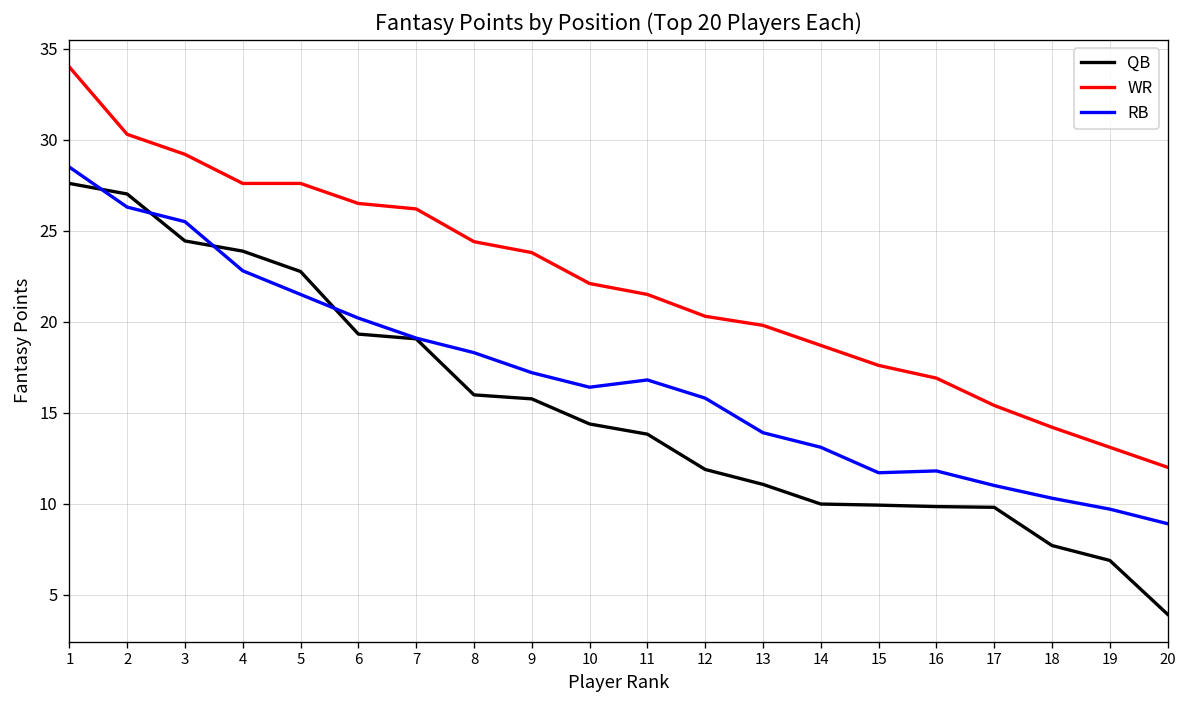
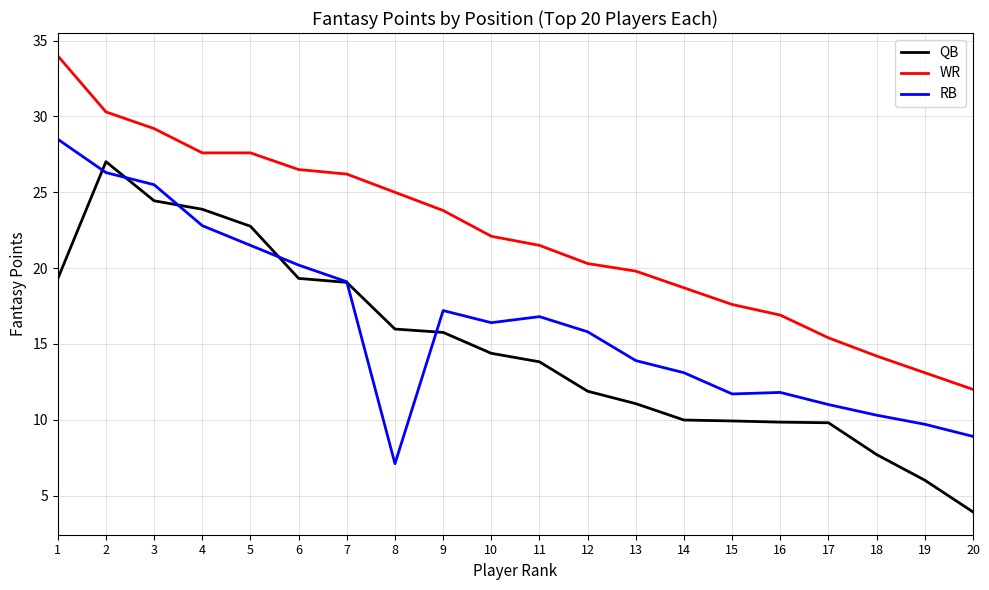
  {
    "QB": {
-     "1": 27.6,
+     "1": 19.3,
      "2": 27.0,
      "3": 24.4,
      "4": 23.9,
      "5": 22.8,
      "6": 19.3,
      "8": 16.0,
      "9": 15.8,
      "10": 14.4,
      "11": 13.8,
      "12": 11.9,
      "13": 11.1,
      "14": 10.0,
      "15": 9.9,
      "16": 9.8,
      "17": 9.8,
      "18": 7.7,
-     "19": 6.9,
+     "19": 6.0,
      "20": 3.9
    },
    "WR": {
      "1": 34.0,
      "2": 30.3,
      "3": 29.2,
      "4": 27.6,
      "5": 27.6,
      "6": 26.5,
      "7": 26.2,
-     "8": 24.4,
+     "8": 25.0,
      "9": 23.8,
      "10": 22.1,
      "11": 21.5,
      "12": 20.3,
      "13": 19.8,
      "14": 18.7,
      "15": 17.6,
      "16": 16.9,
      "17": 15.4,
      "18": 14.2,
      "19": 13.1,
      "20": 12.0
    },
    "RB": {
      "1": 28.5,
      "2": 26.3,
      "3": 25.5,
      "4": 22.8,
      "5": 21.5,
      "6": 20.2,
-     "8": 18.3,
+     "8": 7.1,
      "9": 17.2,
      "10": 16.4,
      "11": 16.8,
      "12": 15.8,
      "13": 13.9,
      "14": 13.1,
      "15": 11.7,
      "16": 11.8,
      "17": 11.0,
      "18": 10.3,
      "19": 9.7,
      "20": 8.9
    }
  }
